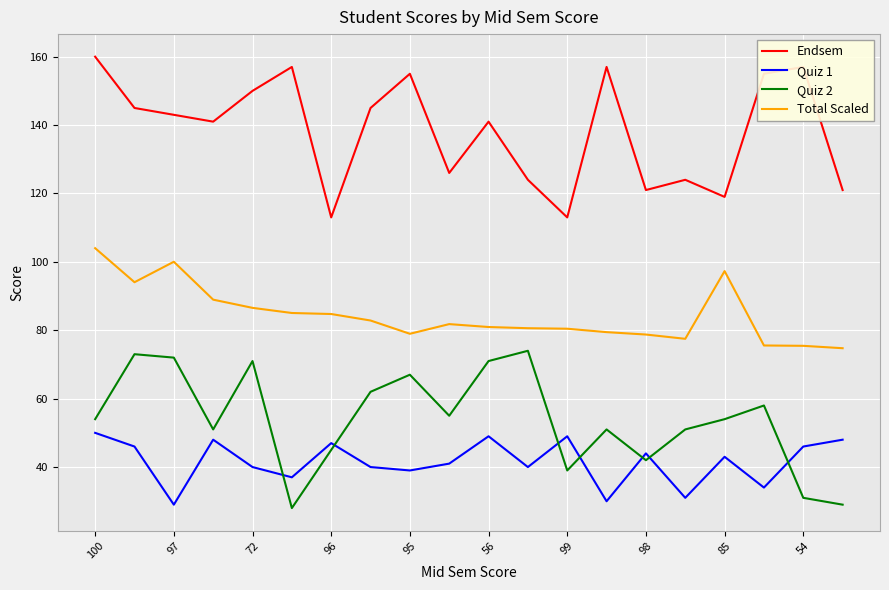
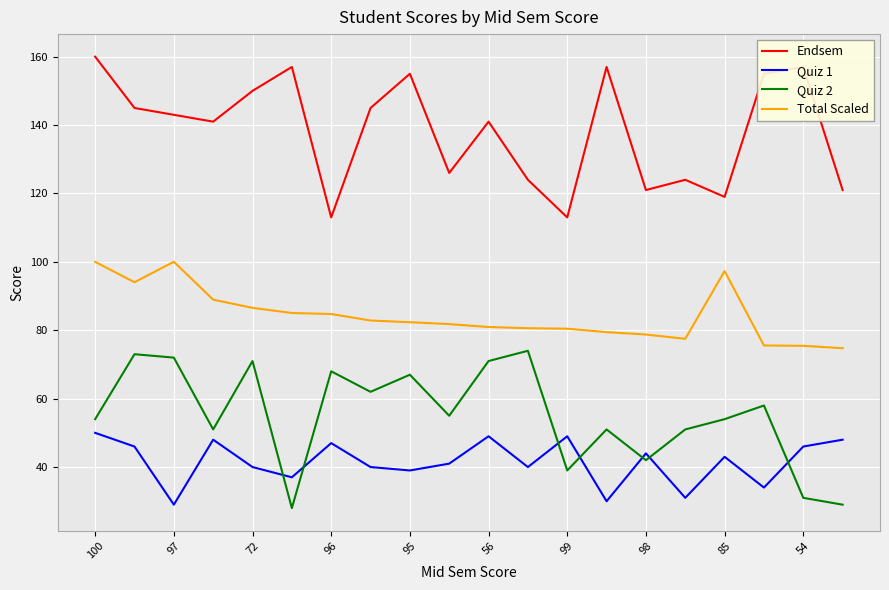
  {
    "Endsem": {
      "100": 160,
      "97": 143,
      "72": 150,
      "96": 113,
      "95": 155,
      "56": 141,
      "99": 113,
      "98": 121,
      "85": 119
    },
    "Quiz 1": {
      "100": 50,
      "97": 29,
      "72": 40,
      "96": 47,
      "95": 39,
      "56": 49,
      "99": 49,
      "98": 44,
      "85": 43,
      "54": 46
    },
    "Quiz 2": {
      "100": 54,
      "97": 72,
      "72": 71,
-     "96": 45,
+     "96": 68,
      "95": 67,
      "56": 71,
      "99": 39,
      "98": 42,
      "85": 54,
      "54": 31
    },
    "Total Scaled": {
-     "100": 104,
+     "100": 100,
      "97": 100,
      "72": 87,
      "96": 85,
-     "95": 79,
+     "95": 82,
      "56": 81,
      "99": 80,
      "98": 79,
      "85": 97,
      "54": 75
    }
  }
